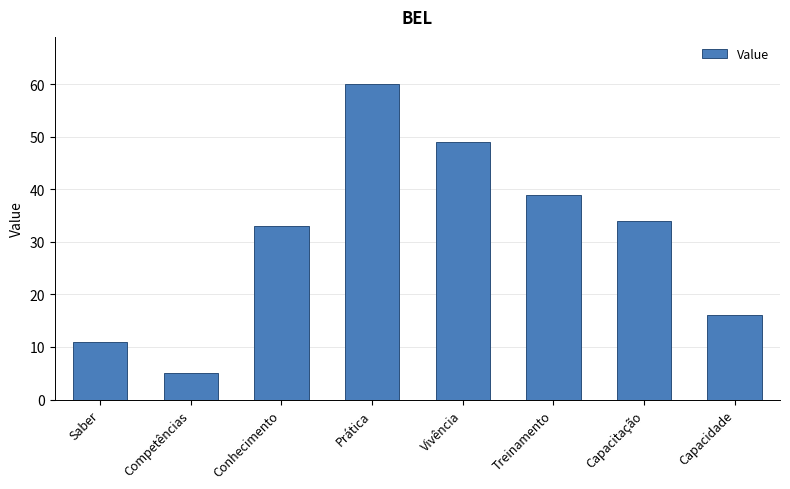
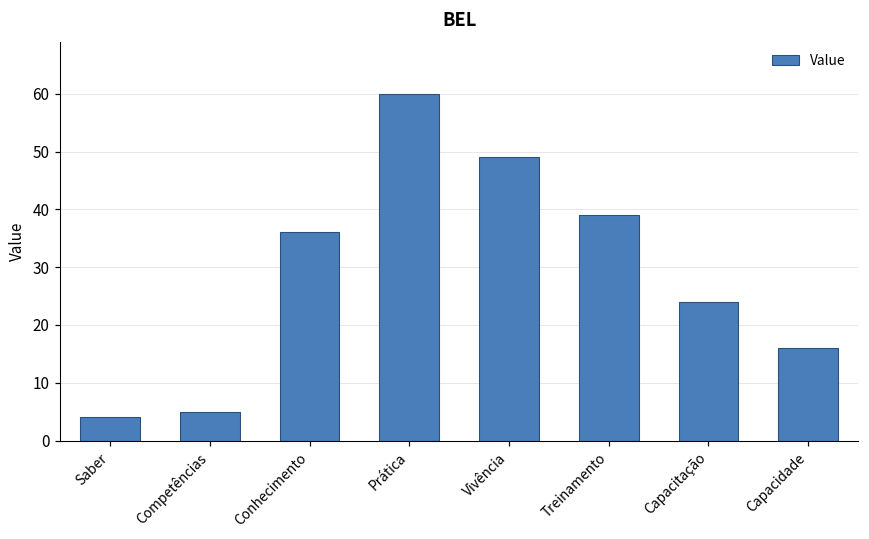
  {
-   "Saber": 11,
+   "Saber": 4,
    "Competências": 5,
-   "Conhecimento": 33,
+   "Conhecimento": 36,
    "Prática": 60,
    "Vivência": 49,
    "Treinamento": 39,
-   "Capacitação": 34,
+   "Capacitação": 24,
    "Capacidade": 16
  }
